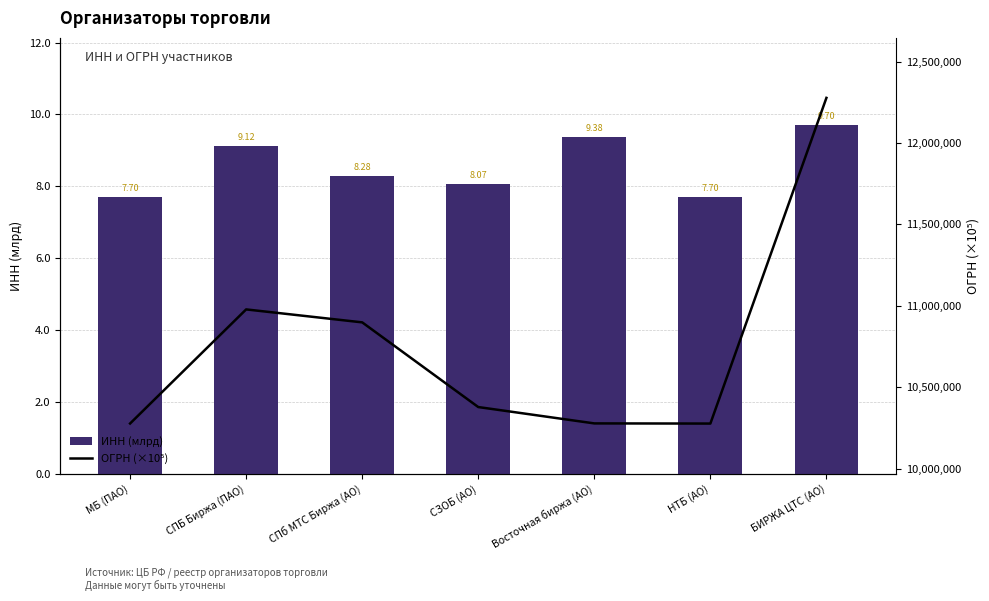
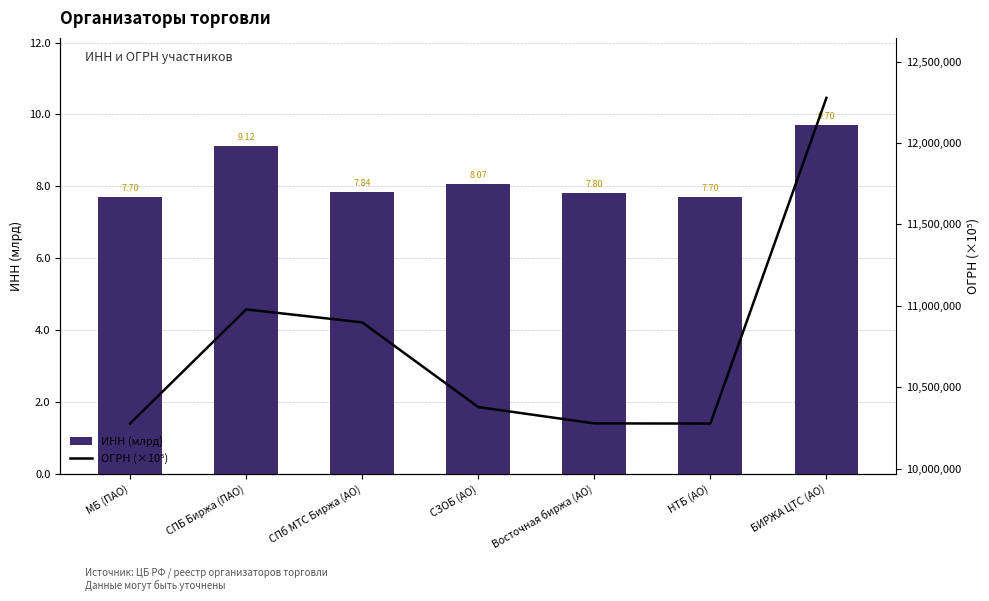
  {
    "ИНН (млрд)": {
      "МБ (ПАО)": 7.70,
      "СПБ Биржа (ПАО)": 9.12,
-     "СПб МТС Биржа (АО)": 8.28,
+     "СПб МТС Биржа (АО)": 7.84,
      "СЗОБ (АО)": 8.07,
-     "Восточная биржа (АО)": 9.38,
+     "Восточная биржа (АО)": 7.80,
      "НТБ (АО)": 7.70,
      "БИРЖА ЦТС (АО)": 9.70
    }
  }
